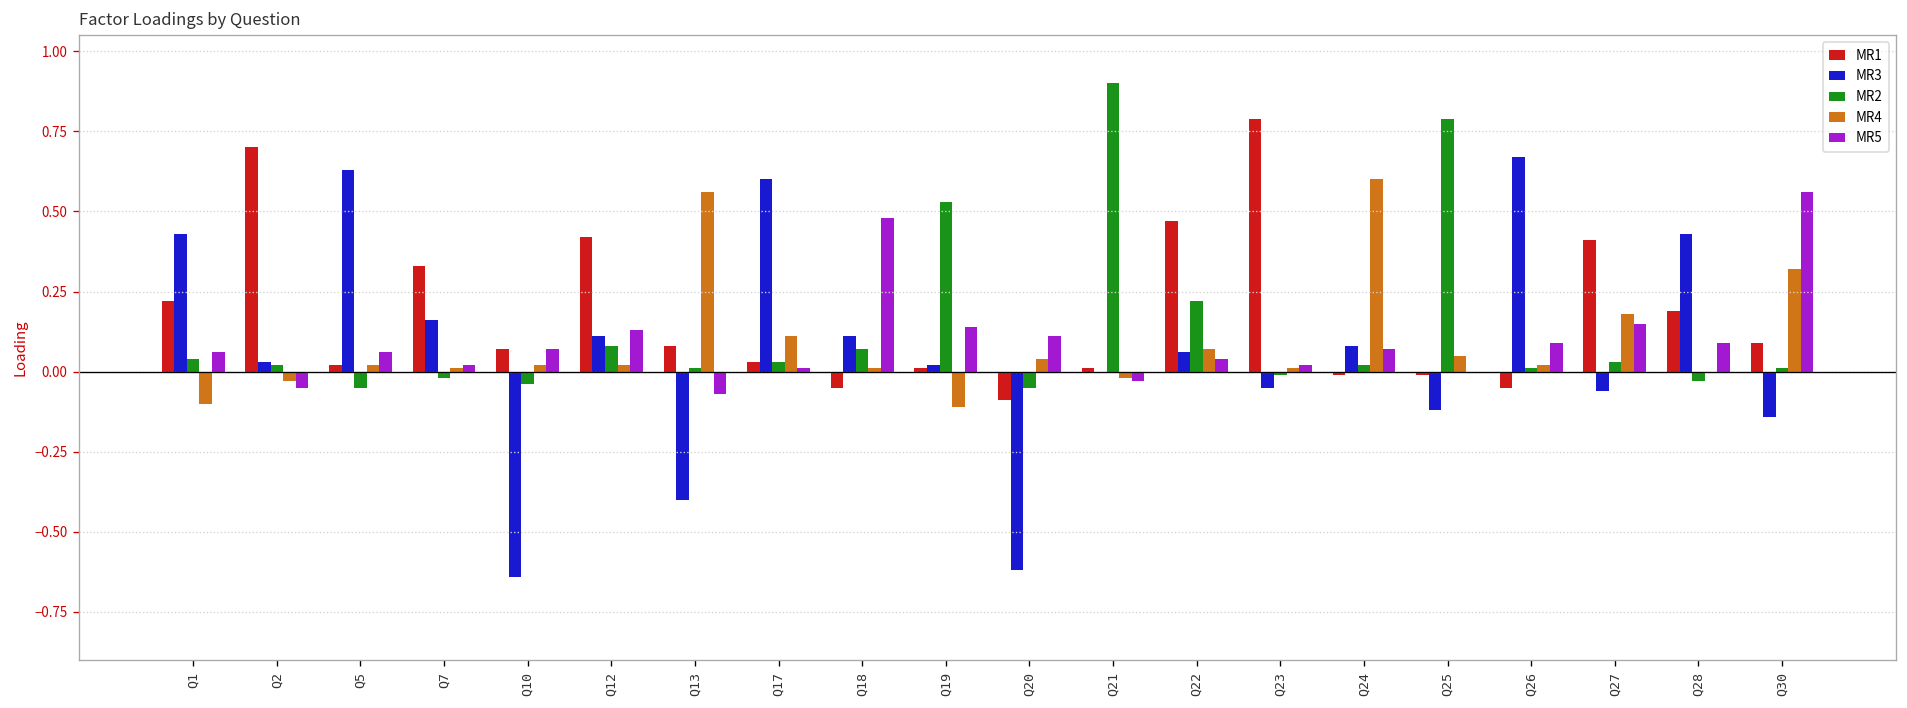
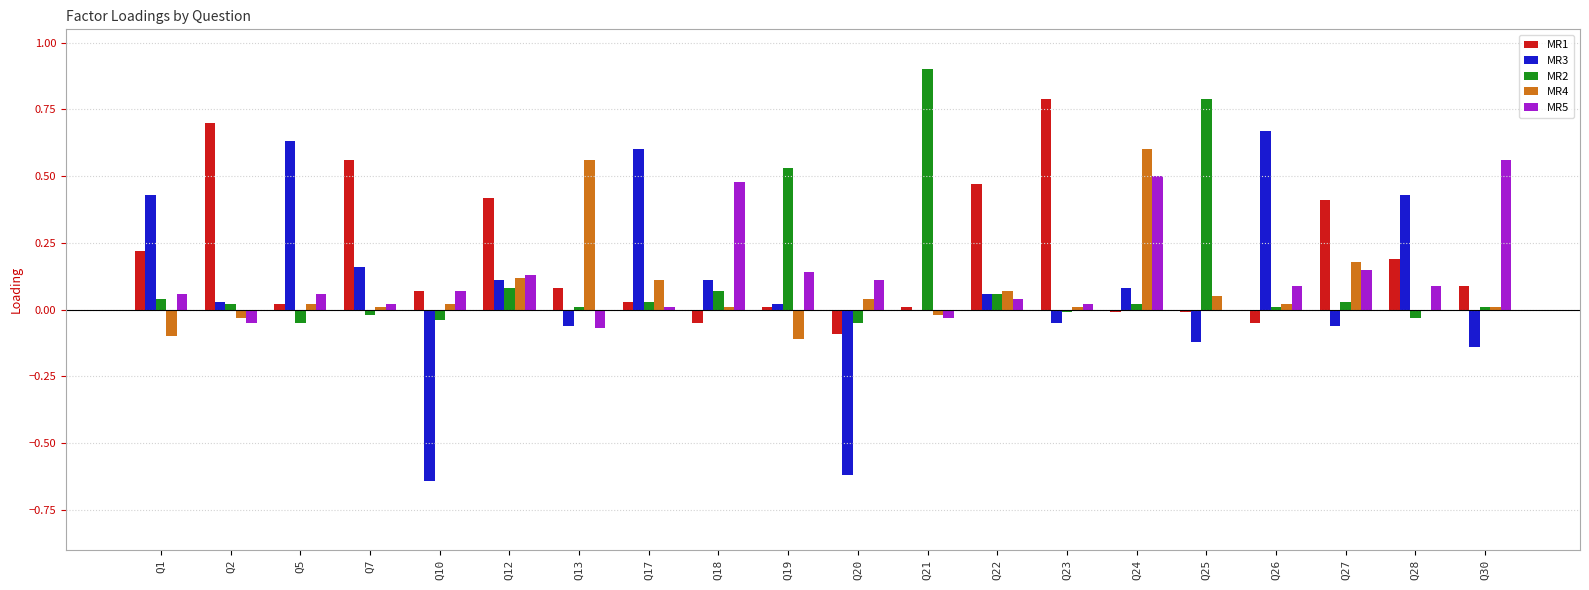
  {
    "MR1": {
      "Q1": 0.22,
      "Q2": 0.70,
      "Q5": 0.02,
-     "Q7": 0.33,
+     "Q7": 0.56,
      "Q10": 0.07,
      "Q12": 0.42,
      "Q13": 0.08,
      "Q17": 0.03,
      "Q18": -0.05,
      "Q19": 0.01,
      "Q20": -0.09,
      "Q21": 0.01,
      "Q22": 0.47,
      "Q23": 0.79,
      "Q24": -0.01,
      "Q25": -0.01,
      "Q26": -0.05,
      "Q27": 0.41,
      "Q28": 0.19,
      "Q30": 0.09
    },
    "MR3": {
      "Q1": 0.43,
      "Q2": 0.03,
      "Q5": 0.63,
      "Q7": 0.16,
      "Q10": -0.64,
      "Q12": 0.11,
-     "Q13": -0.40,
+     "Q13": -0.06,
      "Q17": 0.60,
      "Q18": 0.11,
      "Q19": 0.02,
      "Q20": -0.62,
      "Q21": 0.00,
      "Q22": 0.06,
      "Q23": -0.05,
      "Q24": 0.08,
      "Q25": -0.12,
      "Q26": 0.67,
      "Q27": -0.06,
      "Q28": 0.43,
      "Q30": -0.14
    },
    "MR2": {
      "Q1": 0.04,
      "Q2": 0.02,
      "Q5": -0.05,
      "Q7": -0.02,
      "Q10": -0.04,
      "Q12": 0.08,
      "Q13": 0.01,
      "Q17": 0.03,
      "Q18": 0.07,
      "Q19": 0.53,
      "Q20": -0.05,
      "Q21": 0.90,
-     "Q22": 0.22,
+     "Q22": 0.06,
      "Q23": -0.01,
      "Q24": 0.02,
      "Q25": 0.79,
      "Q26": 0.01,
      "Q27": 0.03,
      "Q28": -0.03,
      "Q30": 0.01
    },
    "MR4": {
      "Q1": -0.10,
      "Q2": -0.03,
      "Q5": 0.02,
      "Q7": 0.01,
      "Q10": 0.02,
-     "Q12": 0.02,
+     "Q12": 0.12,
      "Q13": 0.56,
      "Q17": 0.11,
      "Q18": 0.01,
      "Q19": -0.11,
      "Q20": 0.04,
      "Q21": -0.02,
      "Q22": 0.07,
      "Q23": 0.01,
      "Q24": 0.60,
      "Q25": 0.05,
      "Q26": 0.02,
      "Q27": 0.18,
      "Q28": 0.00,
-     "Q30": 0.32
+     "Q30": 0.01
    },
    "MR5": {
      "Q1": 0.06,
      "Q2": -0.05,
      "Q5": 0.06,
      "Q7": 0.02,
      "Q10": 0.07,
      "Q12": 0.13,
      "Q13": -0.07,
      "Q17": 0.01,
      "Q18": 0.48,
      "Q19": 0.14,
      "Q20": 0.11,
      "Q21": -0.03,
      "Q22": 0.04,
      "Q23": 0.02,
-     "Q24": 0.07,
+     "Q24": 0.50,
      "Q25": 0.00,
      "Q26": 0.09,
      "Q27": 0.15,
      "Q28": 0.09,
      "Q30": 0.56
    }
  }
